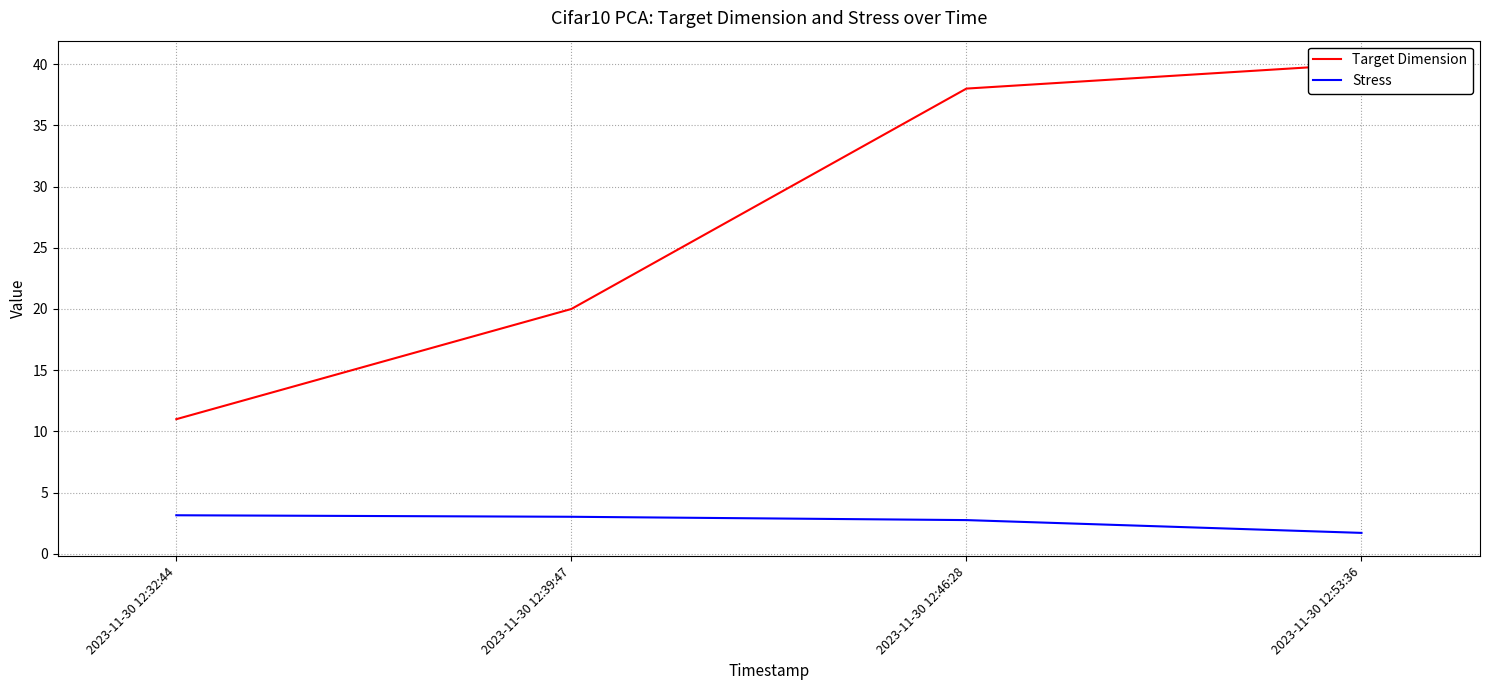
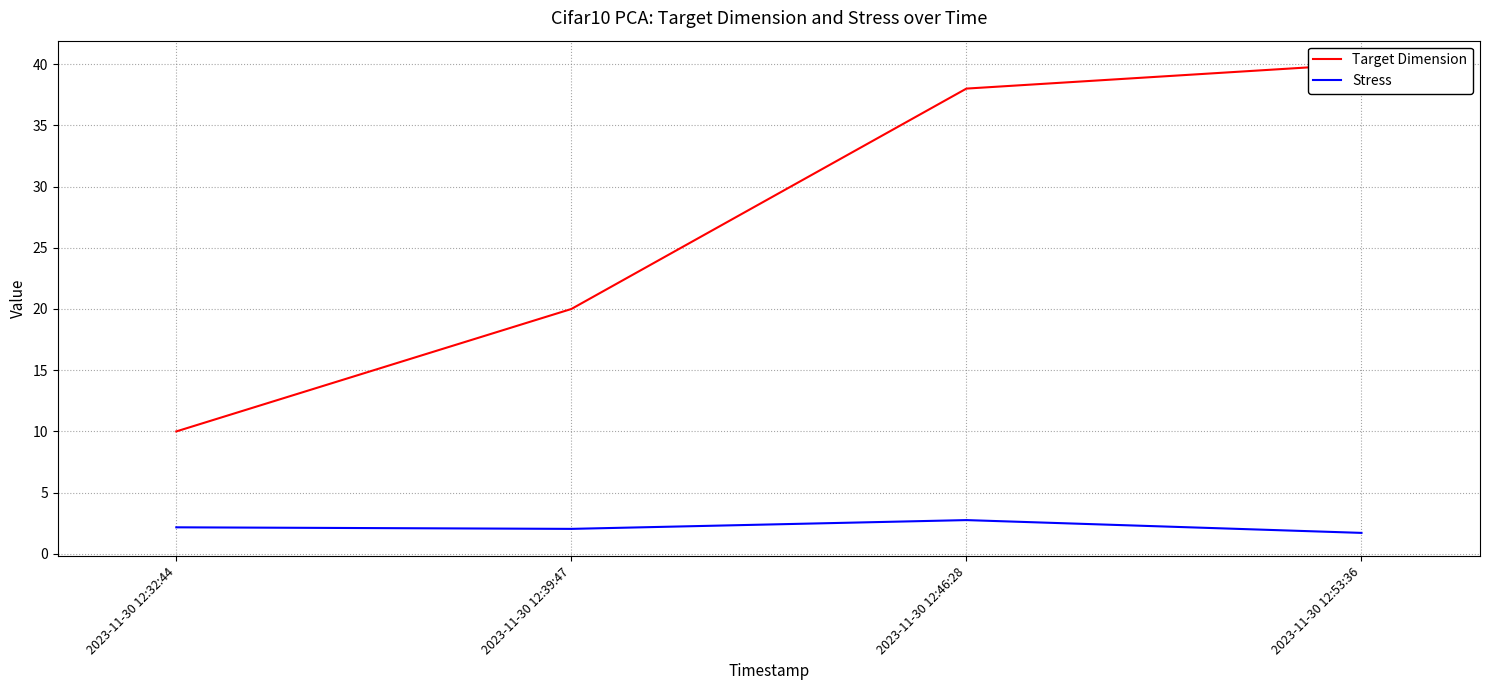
  {
    "Target Dimension": {
-     "2023-11-30 12:32:44": 11,
+     "2023-11-30 12:32:44": 10,
      "2023-11-30 12:39:47": 20,
      "2023-11-30 12:46:28": 38
    },
    "Stress": {
-     "2023-11-30 12:32:44": 3.2,
-     "2023-11-30 12:39:47": 3.0,
+     "2023-11-30 12:32:44": 2.2,
+     "2023-11-30 12:39:47": 2.0,
      "2023-11-30 12:46:28": 2.8,
      "2023-11-30 12:53:36": 1.7
    }
  }
